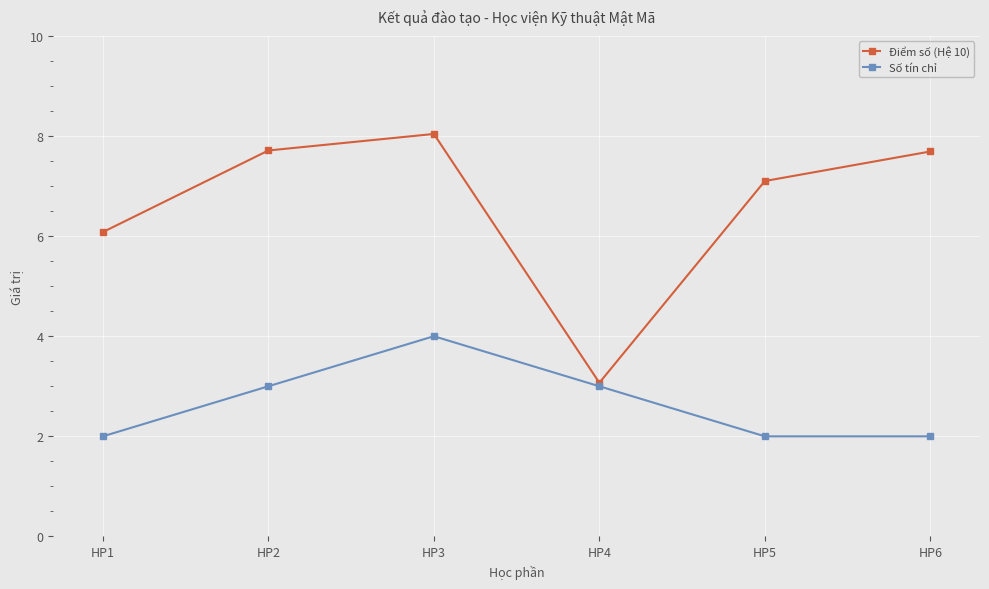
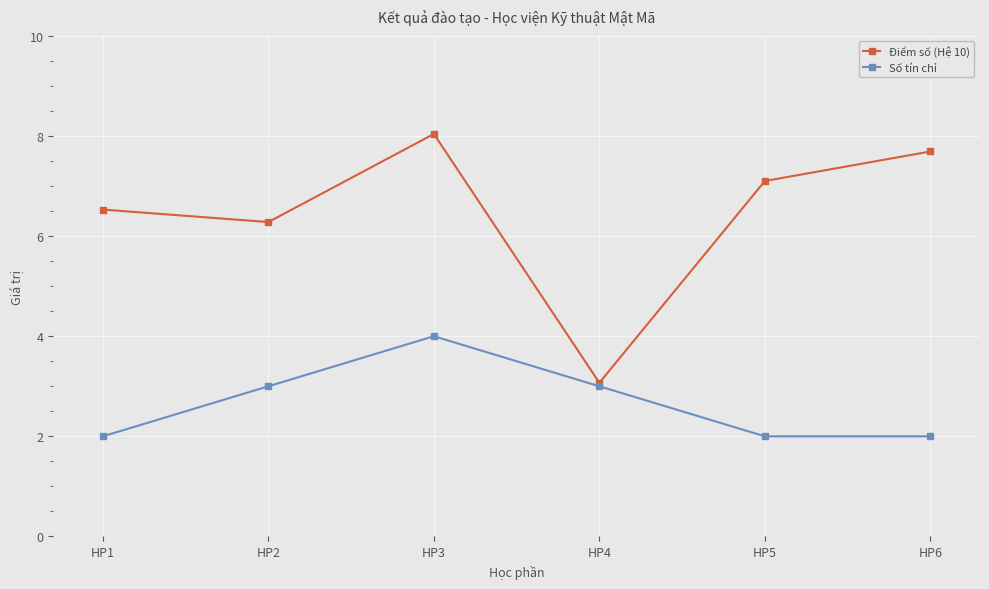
  {
    "Điểm số (Hệ 10)": {
-     "HP1": 6.1,
-     "HP2": 7.7,
+     "HP1": 6.5,
+     "HP2": 6.3,
      "HP3": 8.0,
      "HP4": 3.1,
      "HP5": 7.1,
      "HP6": 7.7
    },
    "Số tín chỉ": {
      "HP1": 2.0,
      "HP2": 3.0,
      "HP3": 4.0,
      "HP4": 3.0,
      "HP5": 2.0,
      "HP6": 2.0
    }
  }
